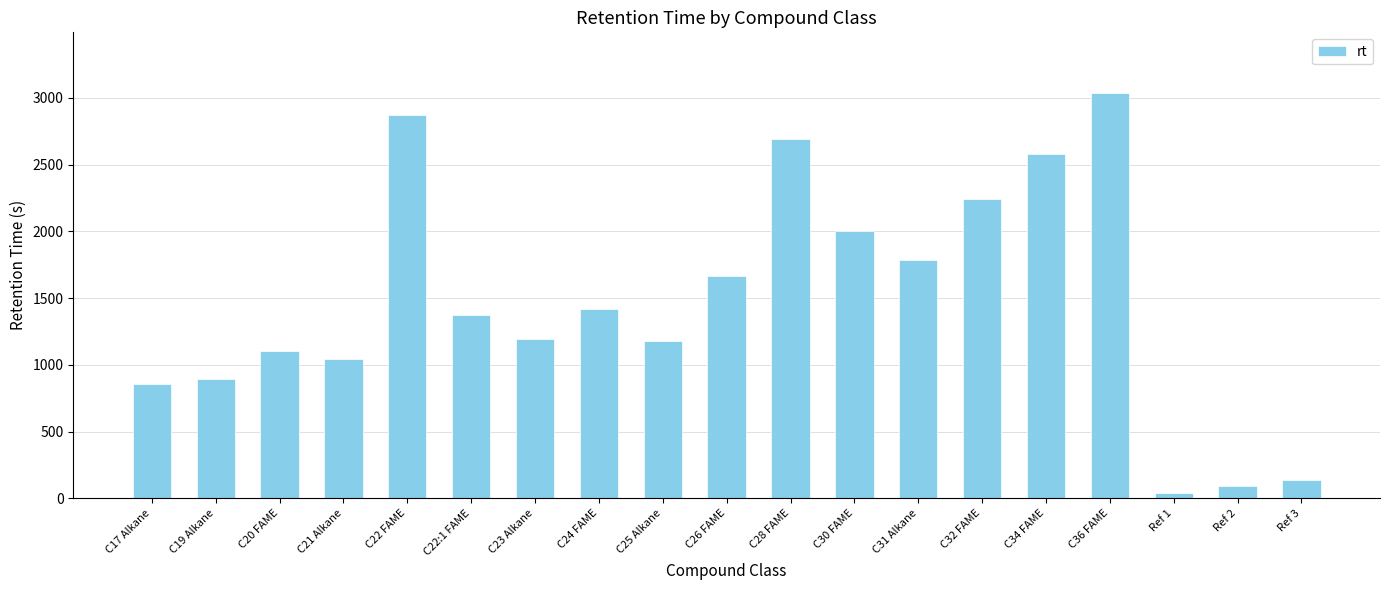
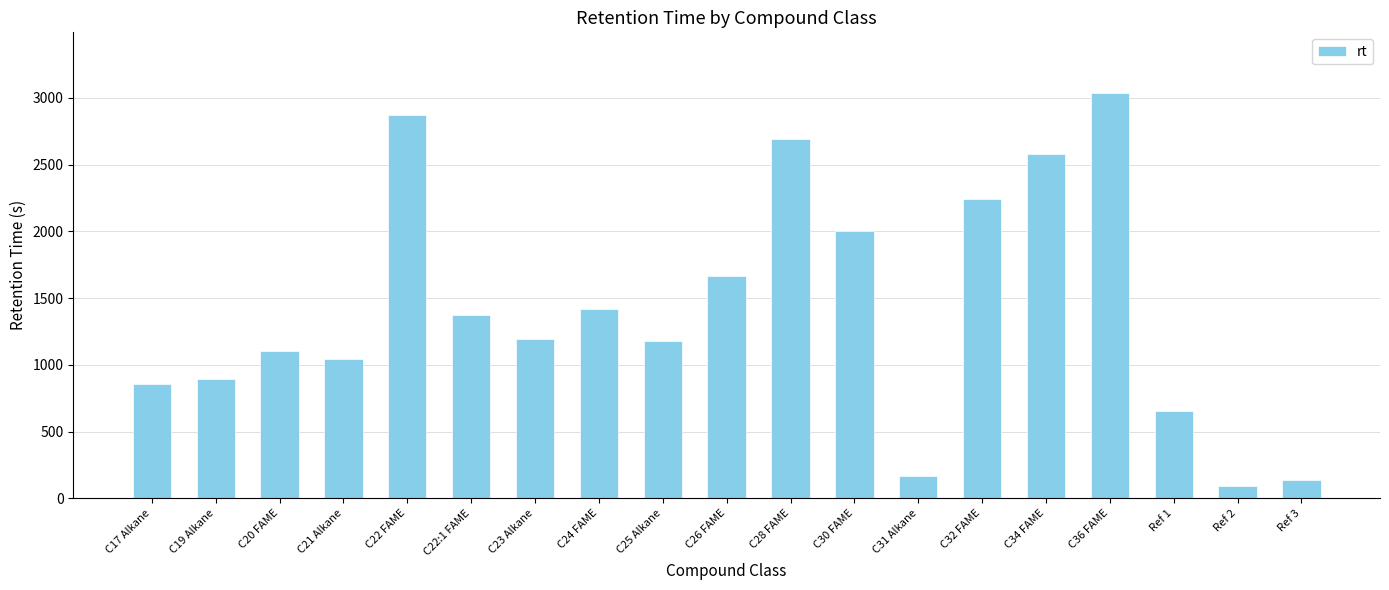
  {
    "C17 Alkane": 860,
    "C19 Alkane": 900,
    "C20 FAME": 1110,
    "C21 Alkane": 1040,
    "C22 FAME": 2870,
    "C22:1 FAME": 1370,
    "C23 Alkane": 1200,
    "C24 FAME": 1420,
    "C25 Alkane": 1180,
    "C26 FAME": 1670,
    "C28 FAME": 2690,
    "C30 FAME": 2000,
-   "C31 Alkane": 1790,
+   "C31 Alkane": 170,
    "C32 FAME": 2240,
    "C34 FAME": 2580,
    "C36 FAME": 3030,
-   "Ref 1": 40,
+   "Ref 1": 650,
    "Ref 2": 90,
    "Ref 3": 140
  }
